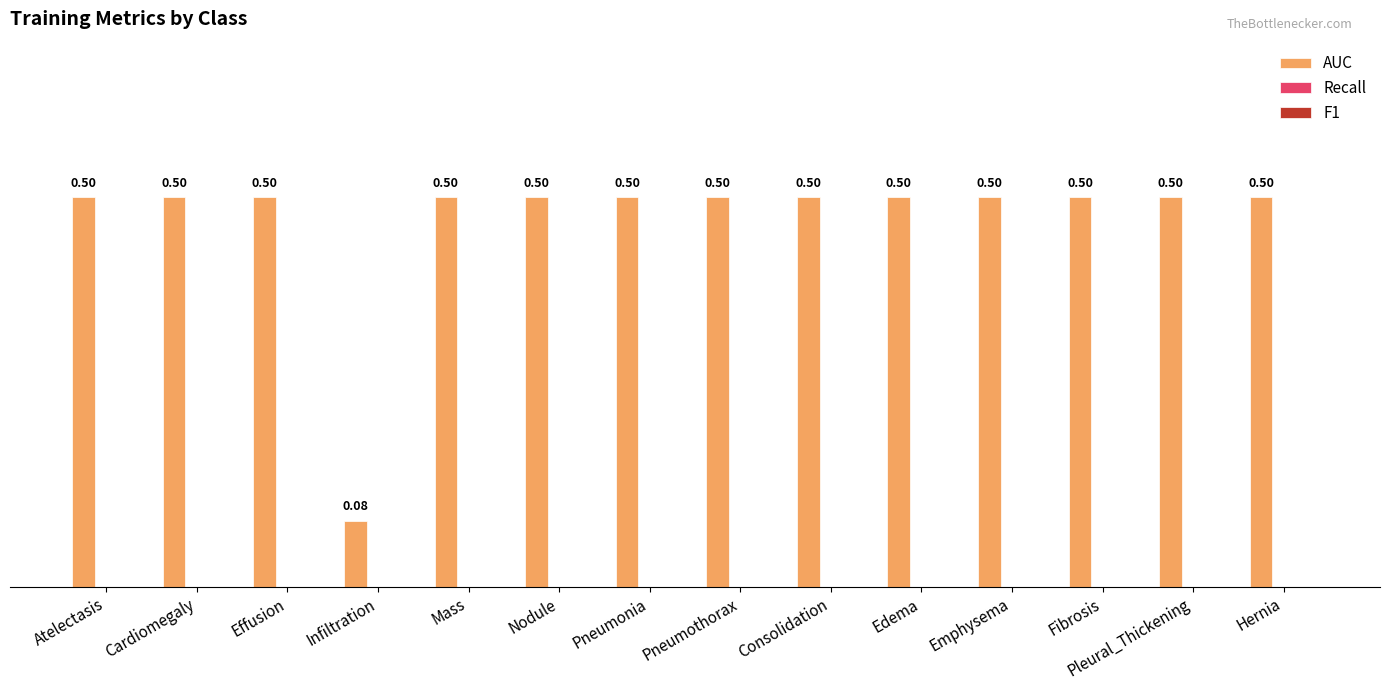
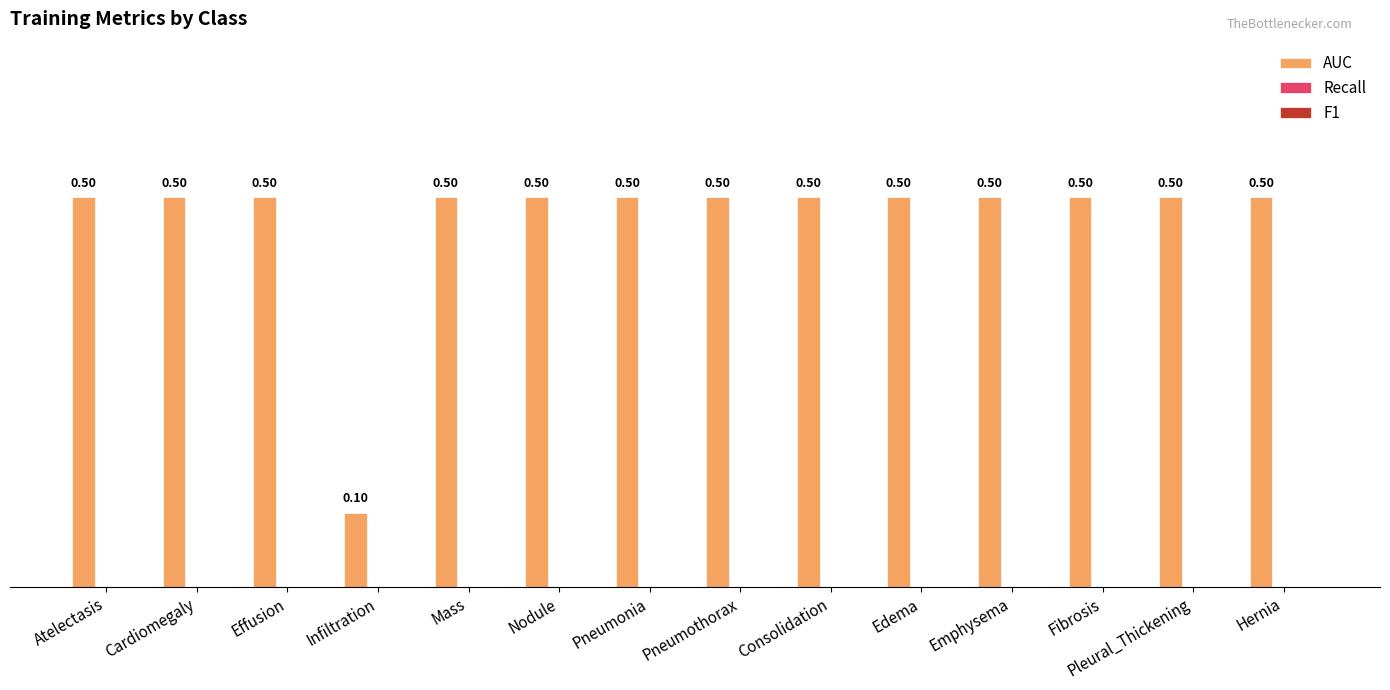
  {
    "AUC": {
      "Atelectasis": 0.50,
      "Cardiomegaly": 0.50,
      "Effusion": 0.50,
-     "Infiltration": 0.08,
+     "Infiltration": 0.10,
      "Mass": 0.50,
      "Nodule": 0.50,
      "Pneumonia": 0.50,
      "Pneumothorax": 0.50,
      "Consolidation": 0.50,
      "Edema": 0.50,
      "Emphysema": 0.50,
      "Fibrosis": 0.50,
      "Pleural_Thickening": 0.50,
      "Hernia": 0.50
    }
  }
